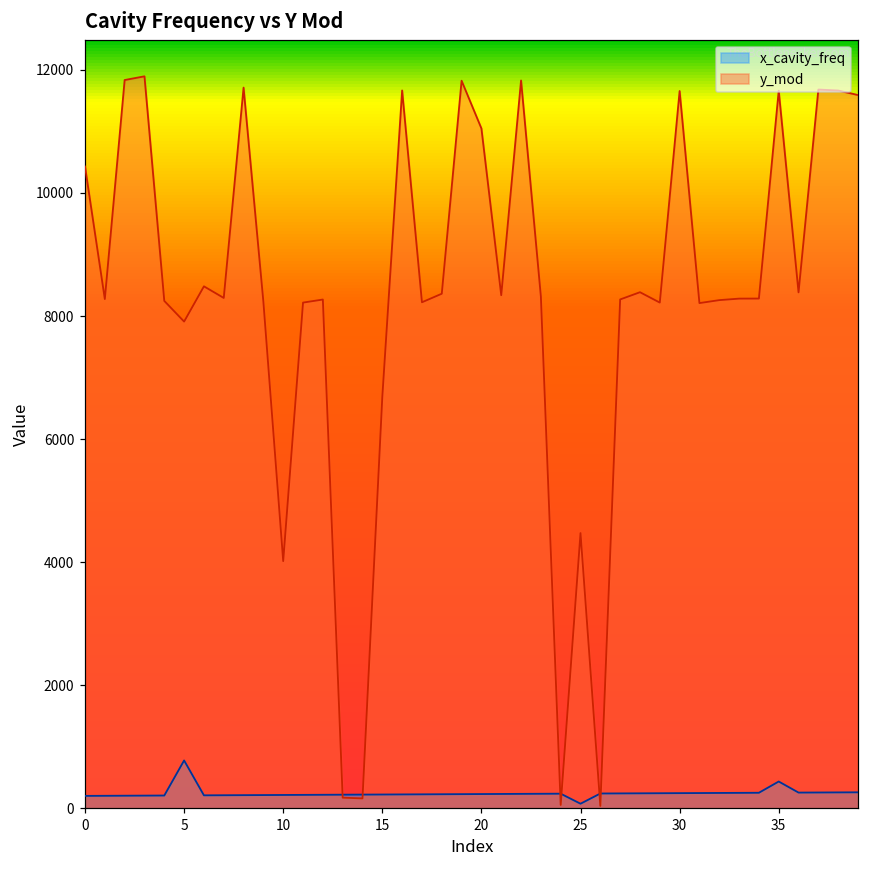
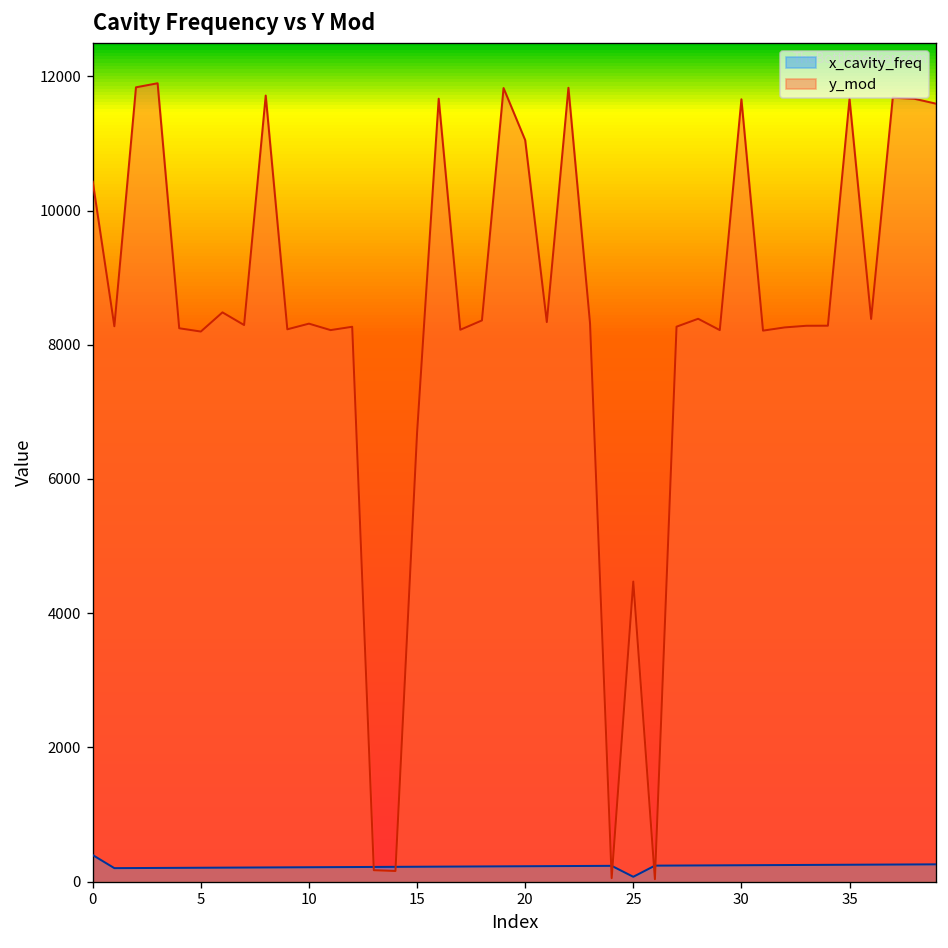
  {
    "x_cavity_freq": {
-     "0": 200,
-     "5": 800,
+     "0": 400,
+     "5": 200,
      "10": 200,
      "15": 200,
      "20": 200,
      "25": 100,
      "30": 200,
-     "35": 400
+     "35": 300
    },
    "y_mod": {
      "0": 10400,
-     "5": 7900,
-     "10": 4000,
+     "5": 8200,
+     "10": 8300,
      "15": 6700,
      "20": 11000,
      "25": 4500,
      "30": 11700
    }
  }
